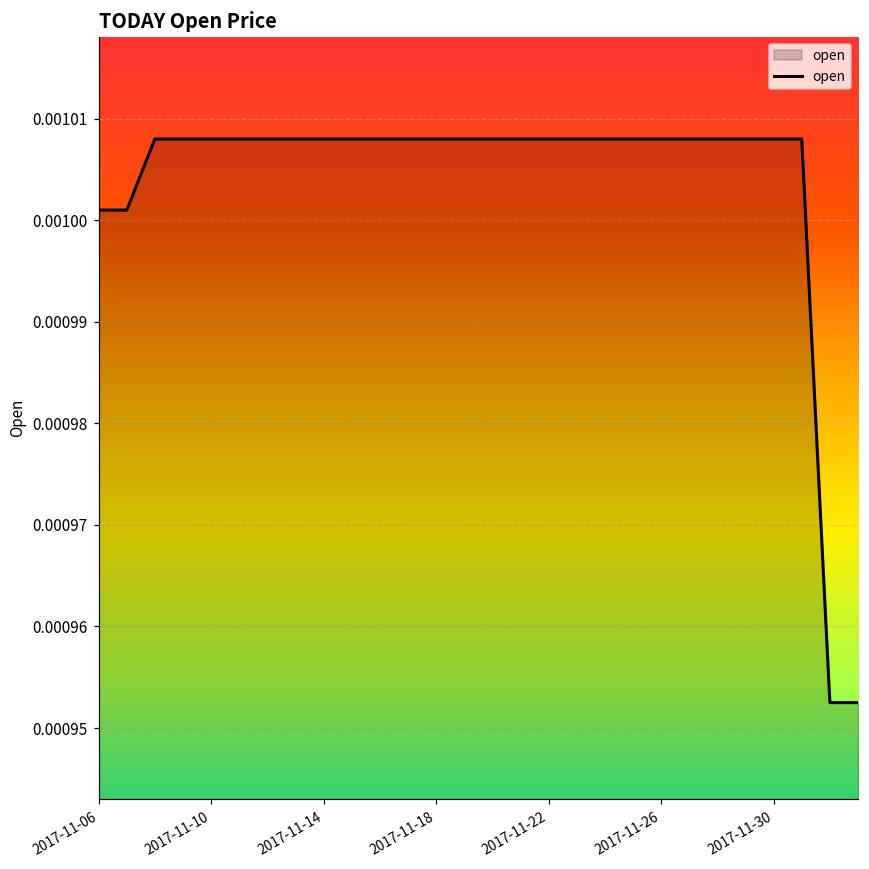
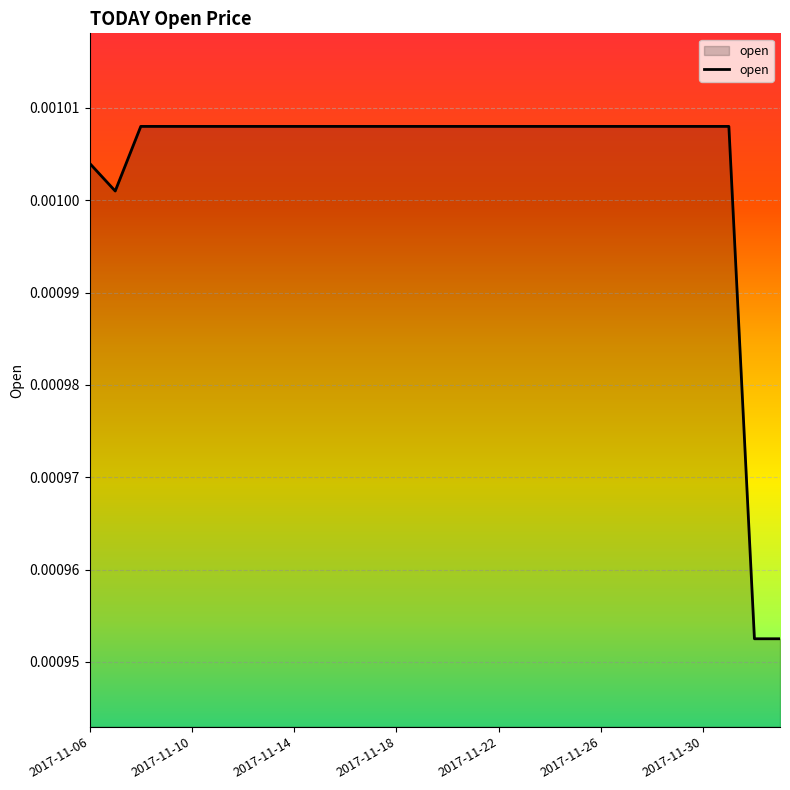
  {
-   "2017-11-06": 0.001001,
+   "2017-11-06": 0.001004,
    "2017-11-10": 0.001008,
    "2017-11-14": 0.001008,
    "2017-11-18": 0.001008,
    "2017-11-22": 0.001008,
    "2017-11-26": 0.001008,
    "2017-11-30": 0.001008
  }
